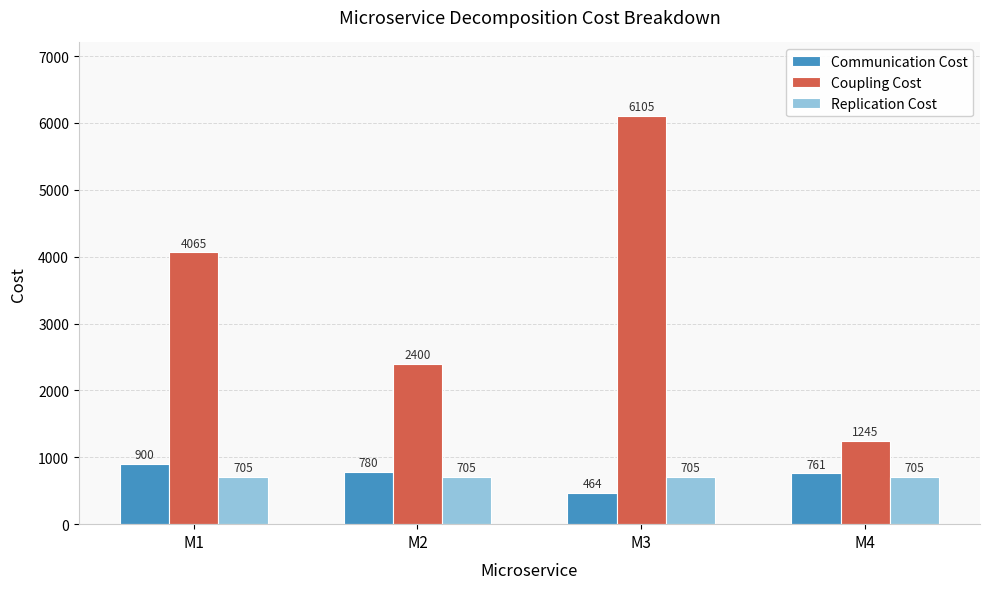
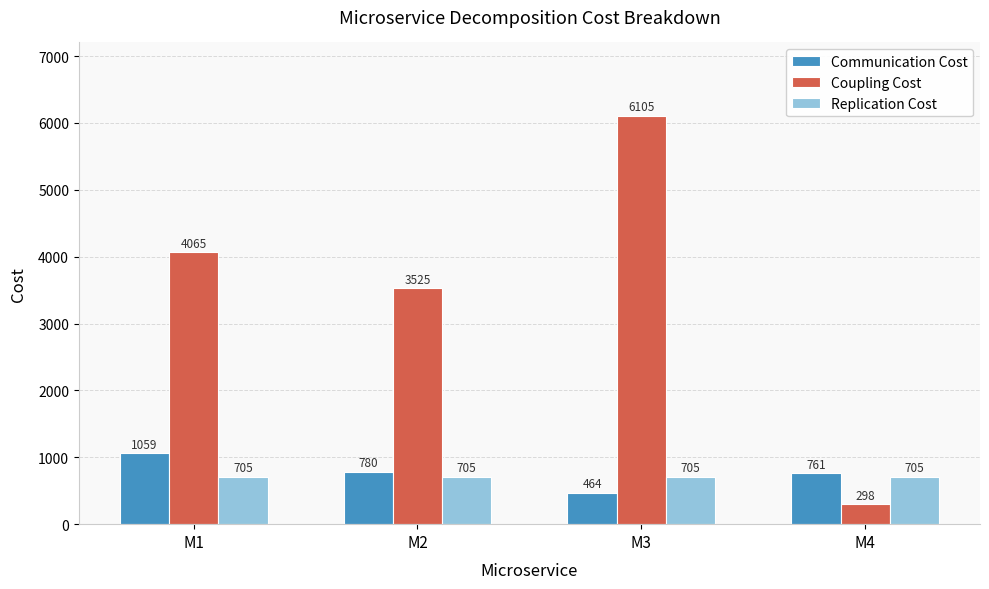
  {
    "Communication Cost": {
-     "M1": 900,
+     "M1": 1059,
      "M2": 780,
      "M3": 464,
      "M4": 761
    },
    "Coupling Cost": {
      "M1": 4065,
-     "M2": 2400,
+     "M2": 3525,
      "M3": 6105,
-     "M4": 1245
+     "M4": 298
    },
    "Replication Cost": {
      "M1": 705,
      "M2": 705,
      "M3": 705,
      "M4": 705
    }
  }
